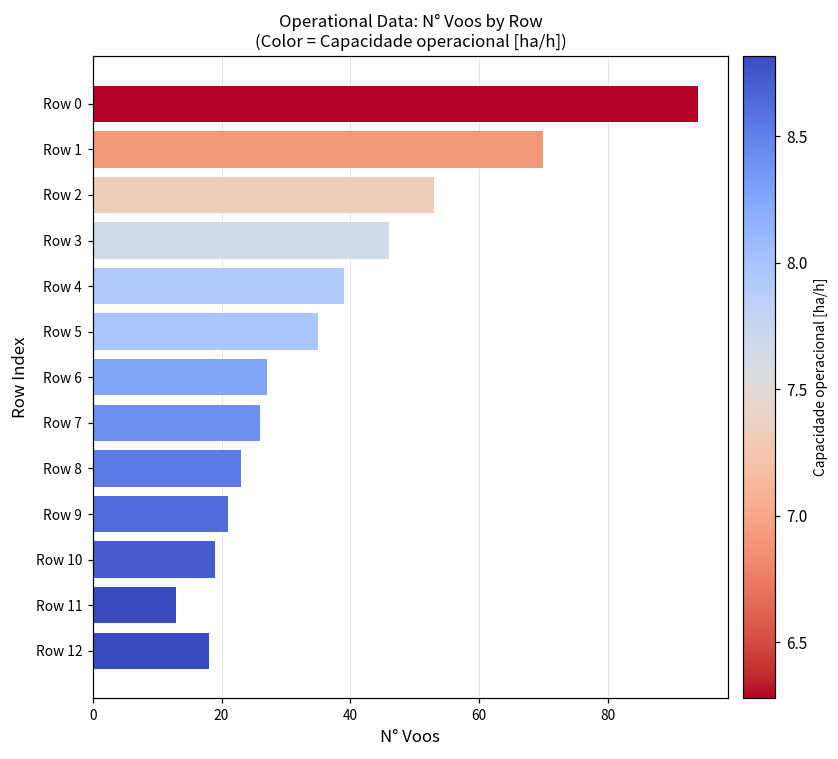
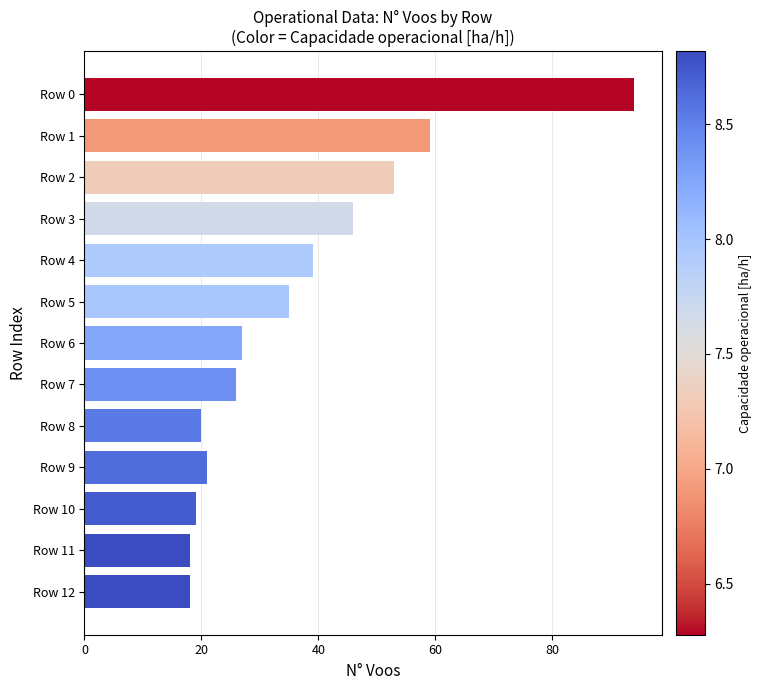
  {
    "Row 0": 94,
-   "Row 1": 70,
+   "Row 1": 59,
    "Row 2": 53,
    "Row 3": 46,
    "Row 4": 39,
    "Row 5": 35,
    "Row 6": 27,
    "Row 7": 26,
-   "Row 8": 23,
+   "Row 8": 20,
    "Row 9": 21,
    "Row 10": 19,
-   "Row 11": 13,
+   "Row 11": 18,
    "Row 12": 18
  }
